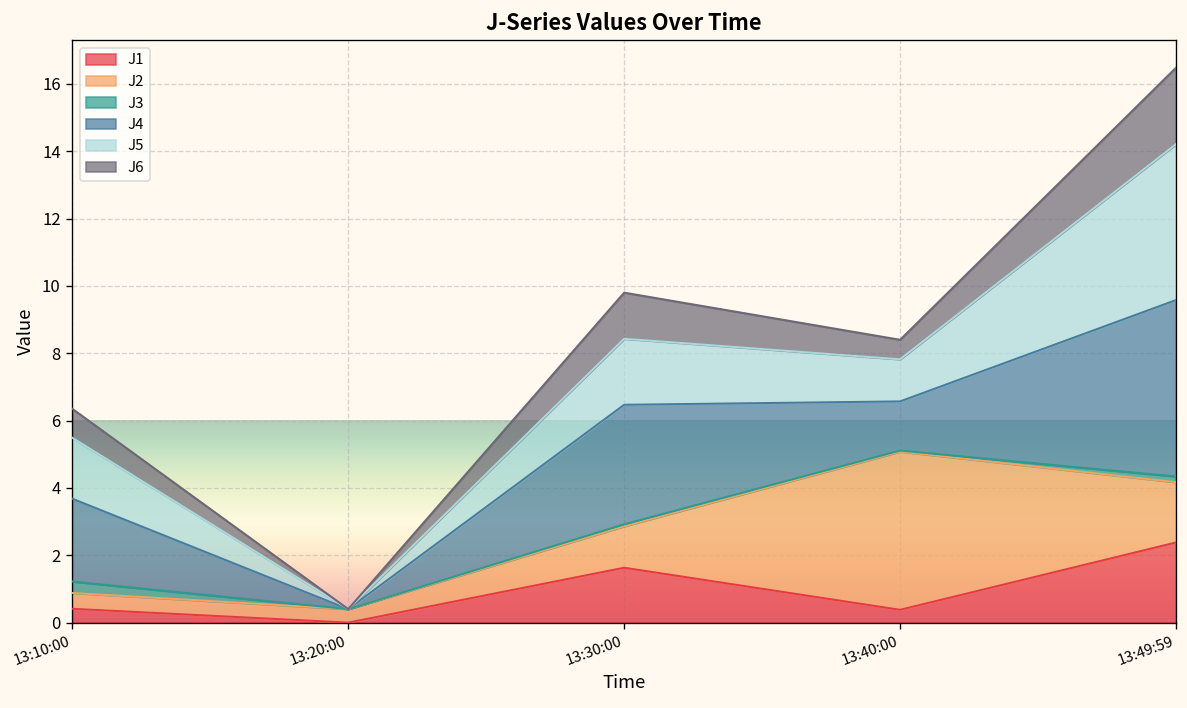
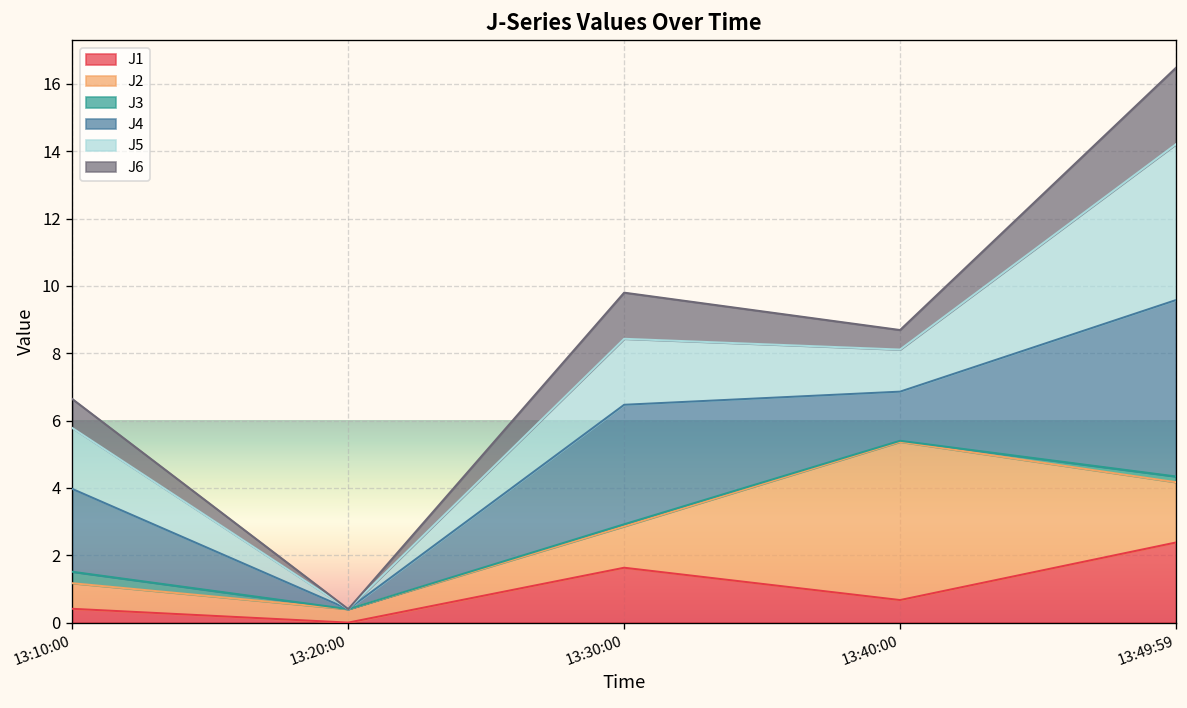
  {
    "J1": {
      "13:10:00": 0.4,
      "13:20:00": 0.0,
      "13:30:00": 1.6,
-     "13:40:00": 0.4,
+     "13:40:00": 0.7,
      "13:49:59": 2.4
    },
    "J2": {
-     "13:10:00": 0.5,
+     "13:10:00": 0.8,
      "13:49:59": 1.8
    },
    "J5": {
      "13:10:00": 1.8,
      "13:30:00": 2.0,
      "13:40:00": 1.3,
      "13:49:59": 4.6
    }
  }
